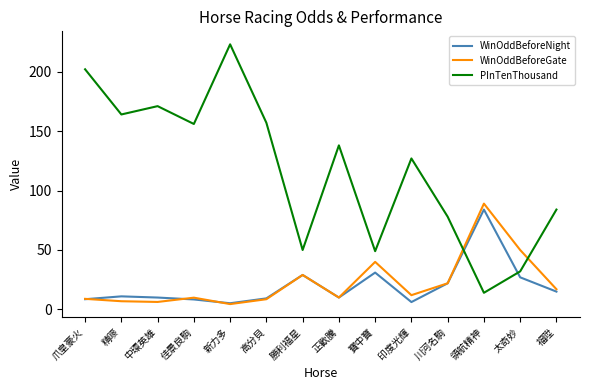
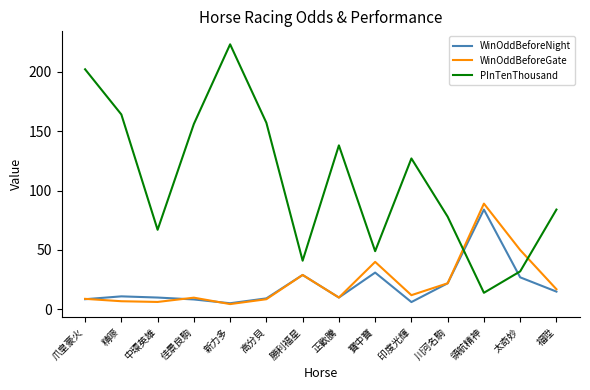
  {
    "WinOddBeforeNight": {
      "精嘜": 11,
      "中環英雄": 10,
      "寶中寶": 31,
      "印度光輝": 6,
      "領航精神": 84,
      "太奇妙": 27
    },
    "WinOddBeforeGate": {
      "精嘜": 7,
      "中環英雄": 6,
      "寶中寶": 40,
      "印度光輝": 12,
      "領航精神": 89,
      "太奇妙": 50
    },
    "PInTenThousand": {
      "爪皇豪火": 202,
      "精嘜": 164,
-     "中環英雄": 171,
+     "中環英雄": 67,
      "佳景良駒": 156,
      "新力多": 223,
      "高分貝": 157,
-     "勝利福星": 50,
+     "勝利福星": 41,
      "正歡騰": 138,
      "寶中寶": 49,
      "印度光輝": 127,
      "川河名駒": 78,
      "領航精神": 14,
      "太奇妙": 32,
      "福陞": 84
    }
  }
